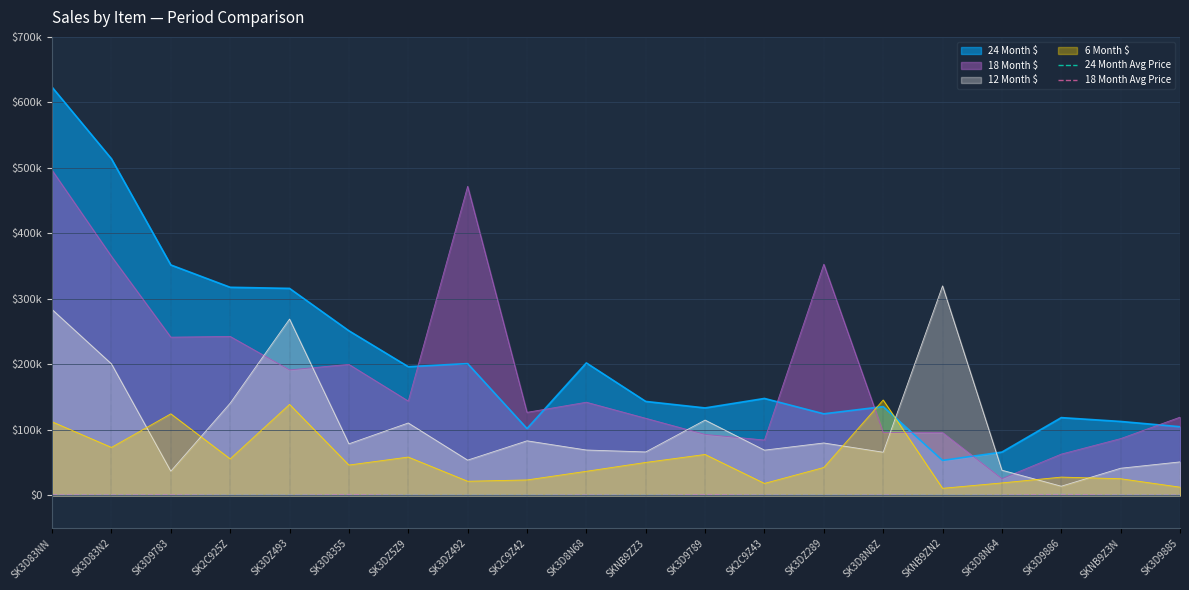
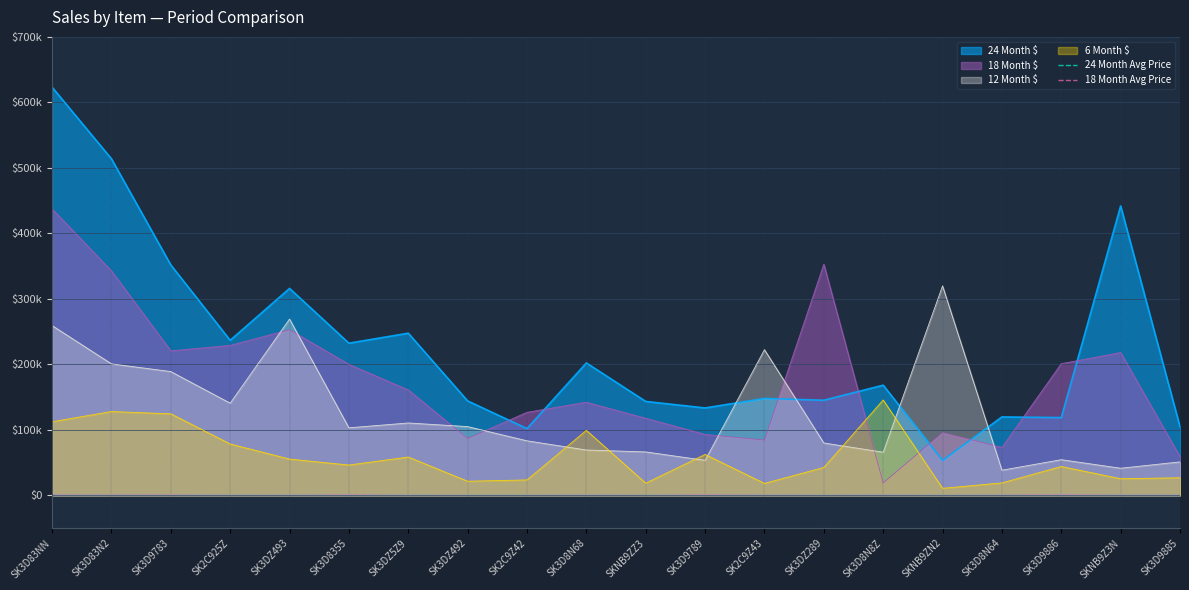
  {
    "24 Month $": {
      "SK3D83NN": "$620000",
      "SK3D83N2": "$510000",
      "SK3D9783": "$350000",
-     "SK2C925Z": "$320000",
+     "SK2C925Z": "$240000",
      "SK3DZ493": "$320000",
-     "SK3D8355": "$250000",
-     "SK3DZ5Z9": "$200000",
-     "SK3DZ492": "$200000",
+     "SK3D8355": "$230000",
+     "SK3DZ5Z9": "$250000",
+     "SK3DZ492": "$140000",
      "SK2C9Z42": "$100000",
      "SK3D8N68": "$200000",
      "SKNB9ZZ3": "$140000",
      "SK3D9789": "$130000",
      "SK2C9Z43": "$150000",
-     "SK3DZ289": "$120000",
-     "SK3D8N8Z": "$140000",
+     "SK3DZ289": "$150000",
+     "SK3D8N8Z": "$170000",
      "SKNB9ZN2": "$50000",
-     "SK3D8N64": "$70000",
+     "SK3D8N64": "$120000",
      "SK3D9886": "$120000",
-     "SKNB9Z3N": "$110000",
+     "SKNB9Z3N": "$440000",
      "SK3D9885": "$100000"
    },
    "18 Month $": {
-     "SK3D83NN": "$500000",
-     "SK3D83N2": "$370000",
-     "SK3D9783": "$240000",
-     "SK2C925Z": "$240000",
-     "SK3DZ493": "$190000",
+     "SK3D83NN": "$440000",
+     "SK3D83N2": "$340000",
+     "SK3D9783": "$220000",
+     "SK2C925Z": "$230000",
+     "SK3DZ493": "$250000",
      "SK3D8355": "$200000",
-     "SK3DZ5Z9": "$140000",
-     "SK3DZ492": "$470000",
+     "SK3DZ5Z9": "$160000",
+     "SK3DZ492": "$90000",
      "SK2C9Z42": "$130000",
      "SK3D8N68": "$140000",
      "SKNB9ZZ3": "$120000",
      "SK3D9789": "$90000",
      "SK2C9Z43": "$80000",
      "SK3DZ289": "$350000",
-     "SK3D8N8Z": "$100000",
+     "SK3D8N8Z": "$20000",
      "SKNB9ZN2": "$100000",
-     "SK3D8N64": "$30000",
-     "SK3D9886": "$60000",
-     "SKNB9Z3N": "$90000",
-     "SK3D9885": "$120000"
+     "SK3D8N64": "$70000",
+     "SK3D9886": "$200000",
+     "SKNB9Z3N": "$220000",
+     "SK3D9885": "$60000"
    },
    "12 Month $": {
-     "SK3D83NN": "$280000",
+     "SK3D83NN": "$260000",
      "SK3D83N2": "$200000",
-     "SK3D9783": "$40000",
+     "SK3D9783": "$190000",
      "SK2C925Z": "$140000",
      "SK3DZ493": "$270000",
-     "SK3D8355": "$80000",
+     "SK3D8355": "$100000",
      "SK3DZ5Z9": "$110000",
-     "SK3DZ492": "$50000",
+     "SK3DZ492": "$110000",
      "SK2C9Z42": "$80000",
      "SK3D8N68": "$70000",
      "SKNB9ZZ3": "$70000",
-     "SK3D9789": "$120000",
-     "SK2C9Z43": "$70000",
+     "SK3D9789": "$50000",
+     "SK2C9Z43": "$220000",
      "SK3DZ289": "$80000",
      "SK3D8N8Z": "$70000",
      "SKNB9ZN2": "$320000",
      "SK3D8N64": "$40000",
-     "SK3D9886": "$10000",
+     "SK3D9886": "$50000",
      "SKNB9Z3N": "$40000",
      "SK3D9885": "$50000"
    },
    "6 Month $": {
      "SK3D83NN": "$110000",
-     "SK3D83N2": "$70000",
+     "SK3D83N2": "$130000",
      "SK3D9783": "$120000",
-     "SK2C925Z": "$60000",
-     "SK3DZ493": "$140000",
+     "SK2C925Z": "$80000",
+     "SK3DZ493": "$60000",
      "SK3D8355": "$50000",
      "SK3DZ5Z9": "$60000",
      "SK3DZ492": "$20000",
      "SK2C9Z42": "$20000",
-     "SK3D8N68": "$40000",
-     "SKNB9ZZ3": "$50000",
+     "SK3D8N68": "$100000",
+     "SKNB9ZZ3": "$20000",
      "SK3D9789": "$60000",
      "SK2C9Z43": "$20000",
      "SK3DZ289": "$40000",
      "SK3D8N8Z": "$150000",
      "SKNB9ZN2": "$10000",
      "SK3D8N64": "$20000",
-     "SK3D9886": "$30000",
+     "SK3D9886": "$40000",
      "SKNB9Z3N": "$30000",
-     "SK3D9885": "$10000"
+     "SK3D9885": "$30000"
    },
    "18 Month Avg Price": {
      "SK3D83NN": "$0",
      "SK3D83N2": "$0",
      "SK3D9783": "$0",
      "SK2C925Z": "$0",
      "SK3DZ493": "$0",
      "SK3D8355": "$0",
      "SK3DZ5Z9": "$0",
      "SK3DZ492": "$0",
      "SK2C9Z42": "$0",
      "SK3D8N68": "$0",
      "SKNB9ZZ3": "$0",
      "SK3D9789": "$0",
      "SK2C9Z43": "$0",
      "SK3DZ289": "$0",
      "SK3D8N8Z": "$0",
      "SKNB9ZN2": "$0",
      "SK3D8N64": "$0",
      "SK3D9886": "$0",
      "SKNB9Z3N": "$0",
      "SK3D9885": "$0"
    }
  }
